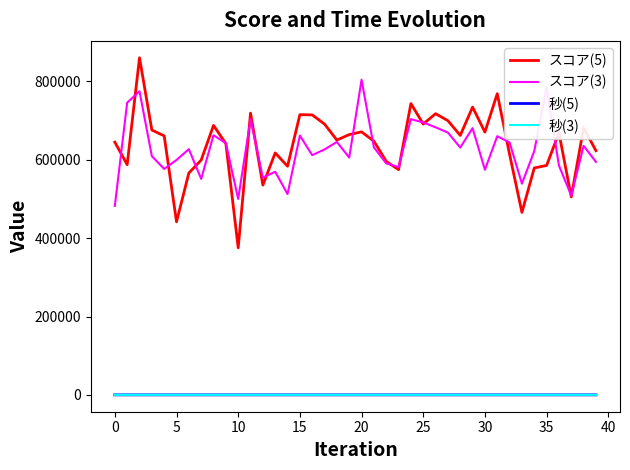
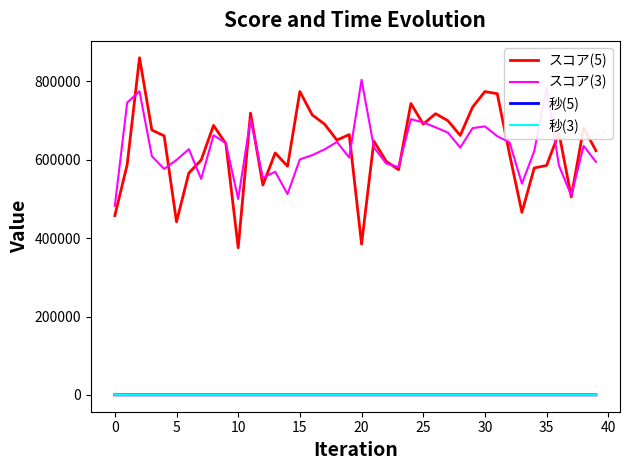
  {
    "スコア(5)": {
-     "0": 640000,
+     "0": 460000,
      "5": 440000,
      "10": 380000,
-     "15": 720000,
-     "20": 670000,
-     "30": 670000,
+     "15": 770000,
+     "20": 380000,
+     "30": 770000,
      "35": 590000
    },
    "スコア(3)": {
      "0": 480000,
      "5": 600000,
      "10": 500000,
-     "15": 660000,
+     "15": 600000,
      "20": 800000,
-     "30": 570000
+     "30": 690000
    },
    "秒(3)": {
      "0": 0,
      "5": 0,
      "10": 0,
      "15": 0,
      "20": 0,
      "25": 0,
      "30": 0,
      "35": 0
    }
  }
